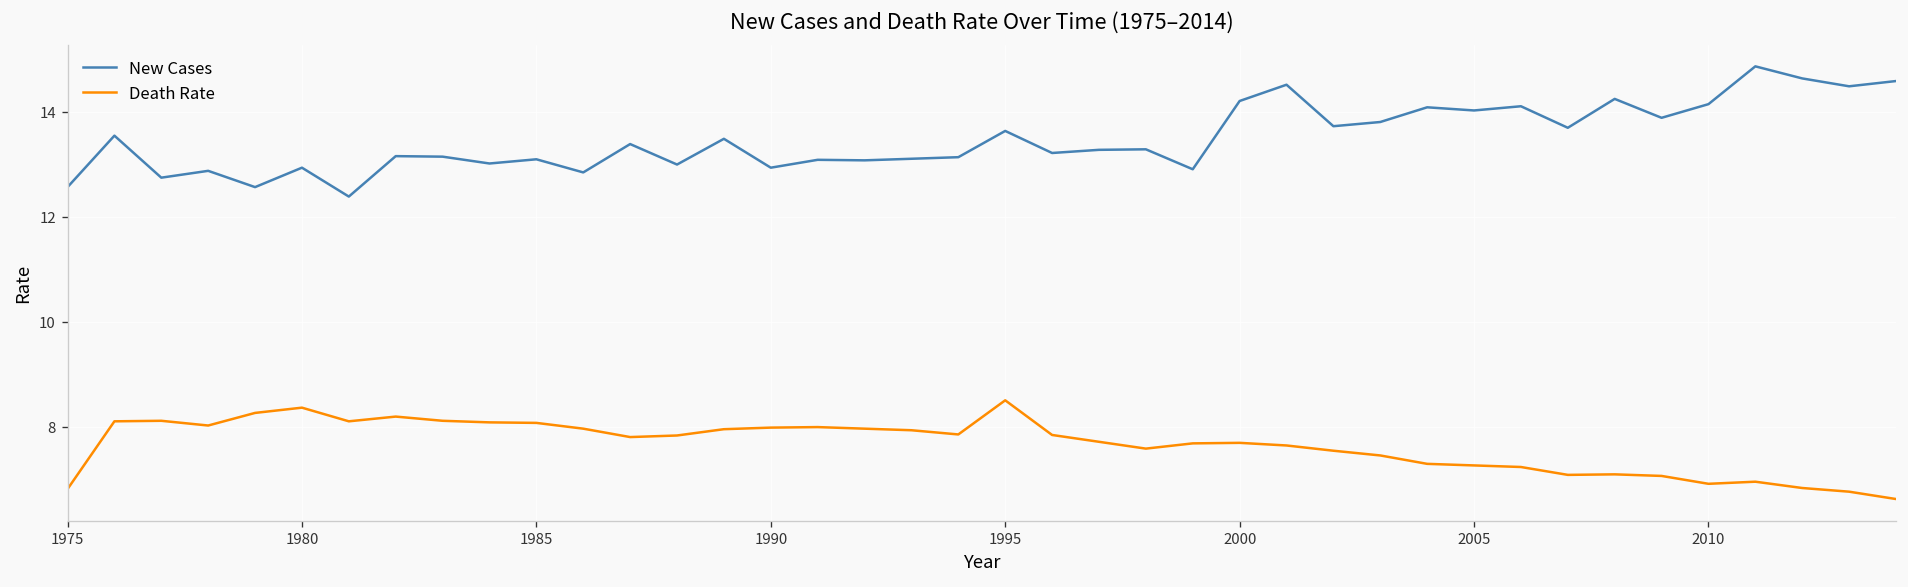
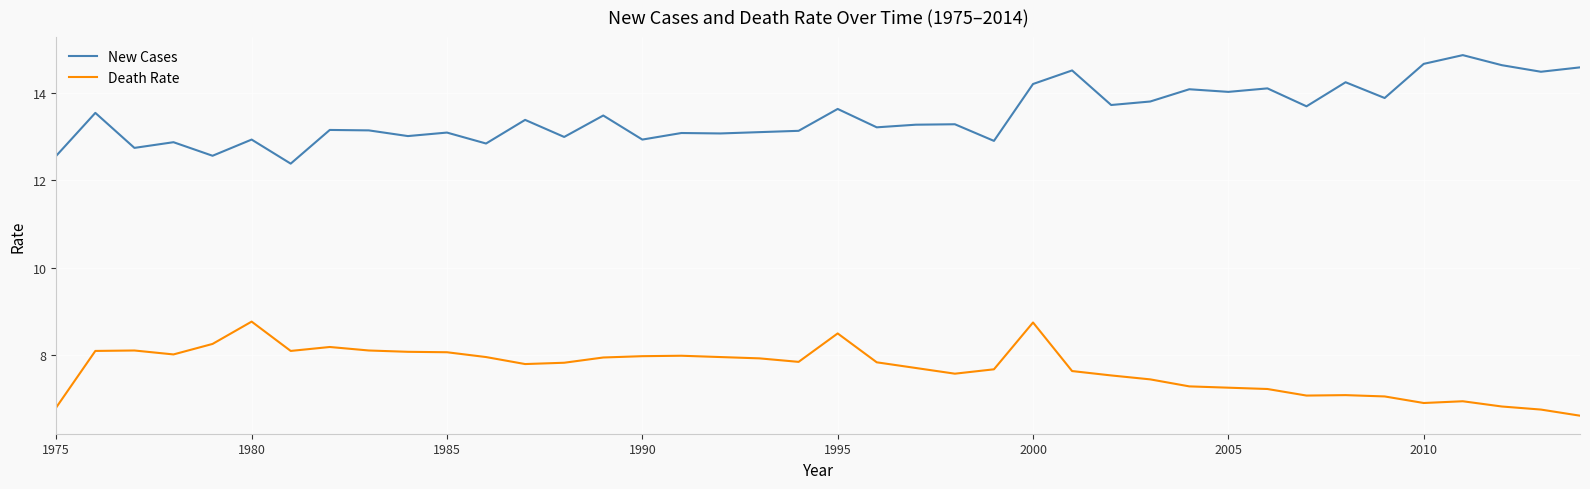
  {
    "New Cases": {
      "1975": 12.6,
      "1980": 12.9,
      "1985": 13.1,
      "1990": 12.9,
      "1995": 13.6,
      "2000": 14.2,
      "2005": 14.0,
-     "2010": 14.1
+     "2010": 14.7
    },
    "Death Rate": {
      "1975": 6.8,
-     "1980": 8.4,
+     "1980": 8.8,
      "1985": 8.1,
      "1990": 8.0,
      "1995": 8.5,
-     "2000": 7.7,
+     "2000": 8.8,
      "2005": 7.3,
      "2010": 6.9
    }
  }
